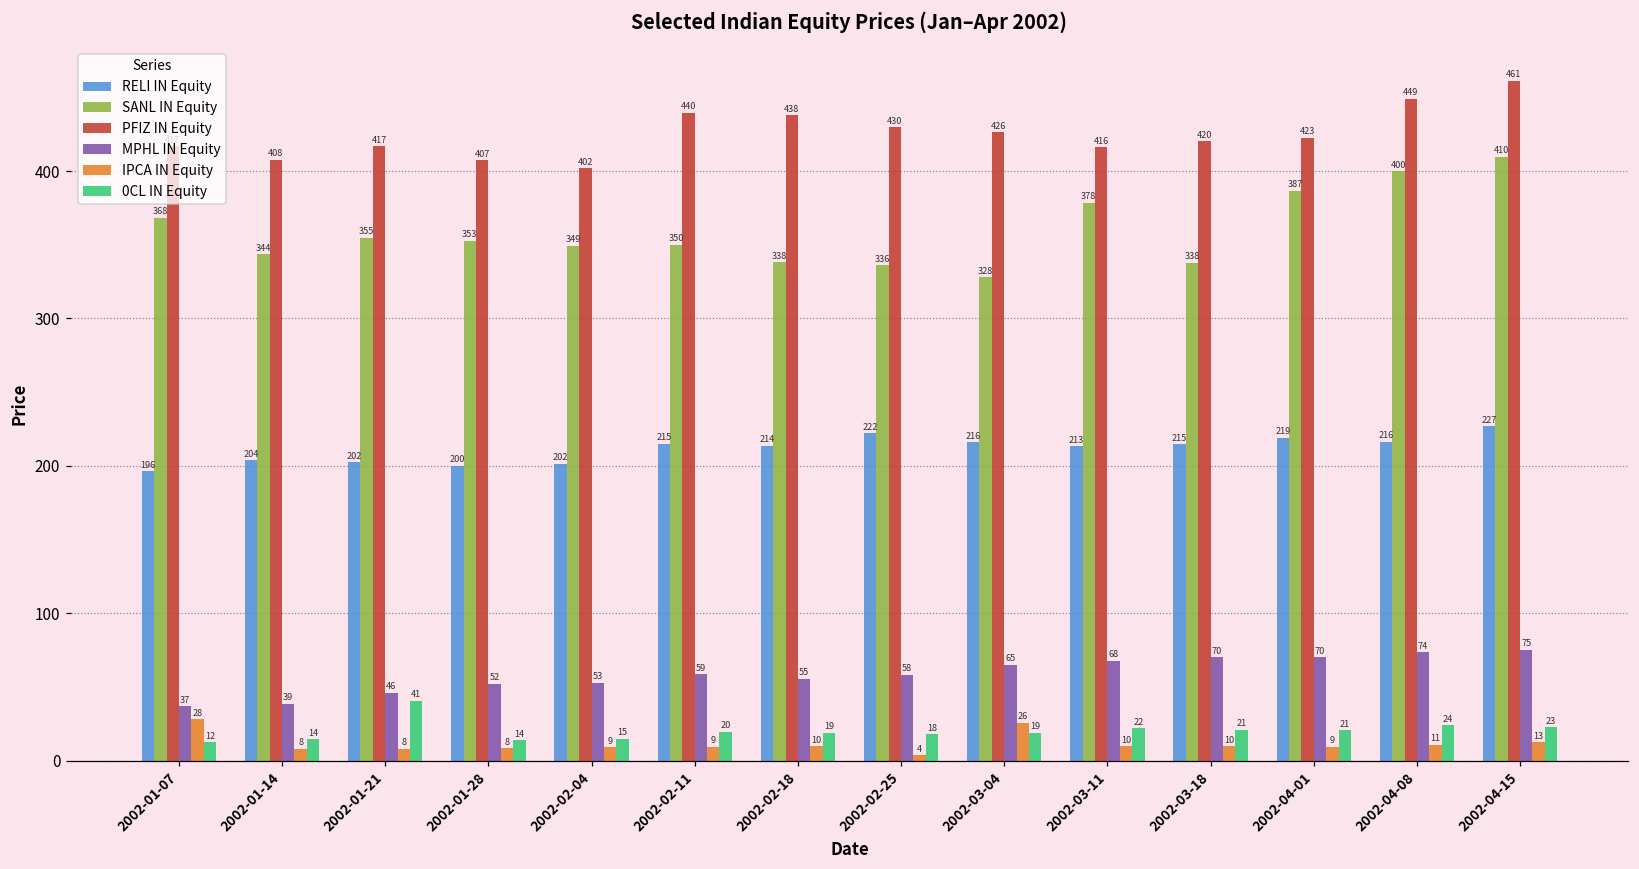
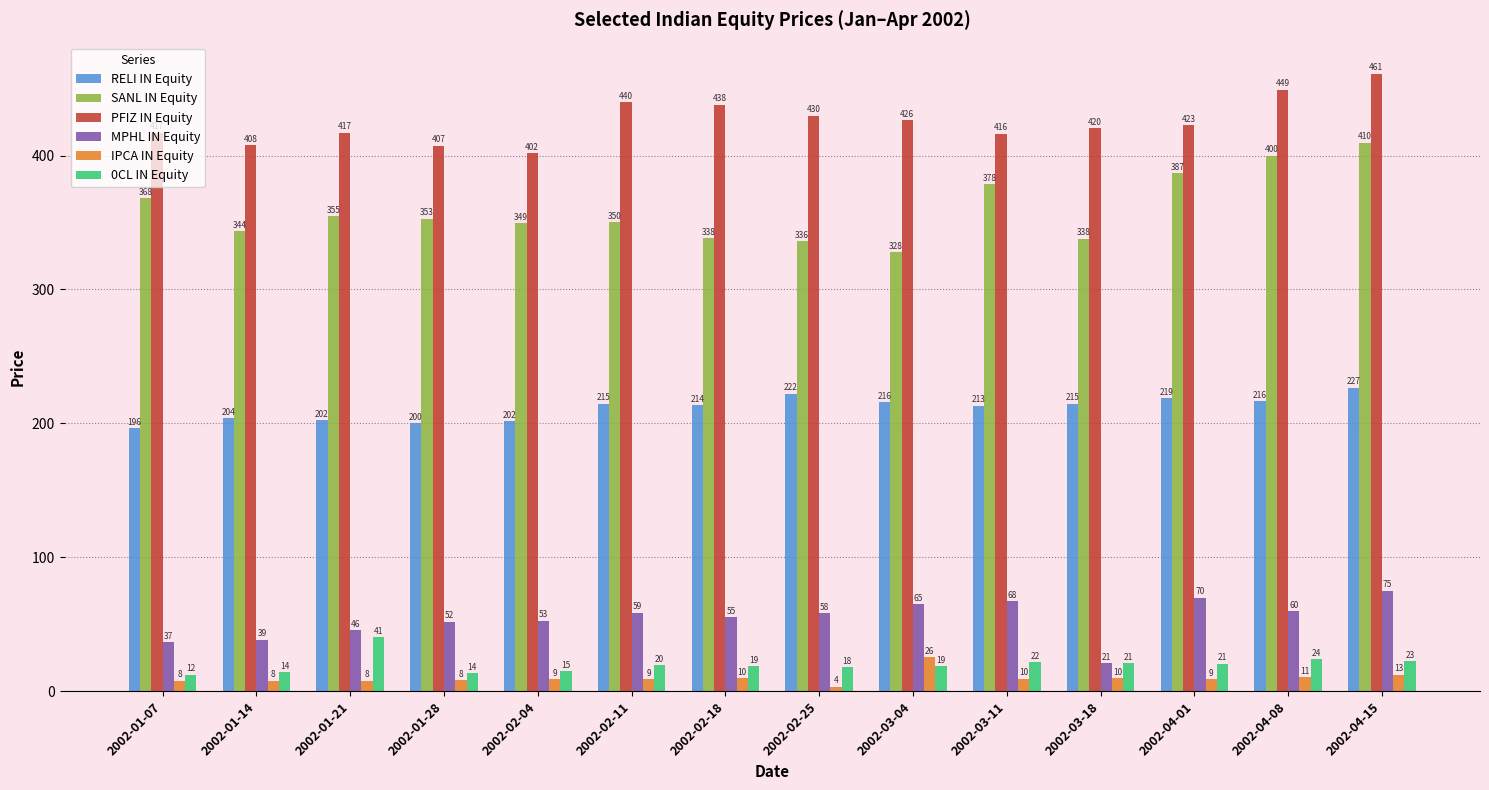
  {
    "RELI IN Equity": {
      "2002-01-07": 196,
      "2002-01-14": 204,
      "2002-01-21": 202,
      "2002-01-28": 200,
      "2002-02-04": 202,
      "2002-02-11": 215,
      "2002-02-18": 214,
      "2002-02-25": 222,
      "2002-03-04": 216,
      "2002-03-11": 213,
      "2002-03-18": 215,
      "2002-04-01": 219,
      "2002-04-08": 216,
      "2002-04-15": 227
    },
    "SANL IN Equity": {
      "2002-01-07": 368,
      "2002-01-14": 344,
      "2002-01-21": 355,
      "2002-01-28": 353,
      "2002-02-04": 349,
      "2002-02-11": 350,
      "2002-02-18": 338,
      "2002-02-25": 336,
      "2002-03-04": 328,
      "2002-03-11": 378,
      "2002-03-18": 338,
      "2002-04-01": 387,
      "2002-04-08": 400,
      "2002-04-15": 410
    },
    "PFIZ IN Equity": {
      "2002-01-14": 408,
      "2002-01-21": 417,
      "2002-01-28": 407,
      "2002-02-04": 402,
      "2002-02-11": 440,
      "2002-02-18": 438,
      "2002-02-25": 430,
      "2002-03-04": 426,
      "2002-03-11": 416,
      "2002-03-18": 420,
      "2002-04-01": 423,
      "2002-04-08": 449,
      "2002-04-15": 461
    },
    "MPHL IN Equity": {
      "2002-01-07": 37,
      "2002-01-14": 39,
      "2002-01-21": 46,
      "2002-01-28": 52,
      "2002-02-04": 53,
      "2002-02-11": 59,
      "2002-02-18": 55,
      "2002-02-25": 58,
      "2002-03-04": 65,
      "2002-03-11": 68,
-     "2002-03-18": 70,
+     "2002-03-18": 21,
      "2002-04-01": 70,
-     "2002-04-08": 74,
+     "2002-04-08": 60,
      "2002-04-15": 75
    },
    "IPCA IN Equity": {
-     "2002-01-07": 28,
+     "2002-01-07": 8,
      "2002-01-14": 8,
      "2002-01-21": 8,
      "2002-01-28": 8,
      "2002-02-04": 9,
      "2002-02-11": 9,
      "2002-02-18": 10,
      "2002-02-25": 4,
      "2002-03-04": 26,
      "2002-03-11": 10,
      "2002-03-18": 10,
      "2002-04-01": 9,
      "2002-04-08": 11,
      "2002-04-15": 13
    },
    "0CL IN Equity": {
      "2002-01-07": 12,
      "2002-01-14": 14,
      "2002-01-21": 41,
      "2002-01-28": 14,
      "2002-02-04": 15,
      "2002-02-11": 20,
      "2002-02-18": 19,
      "2002-02-25": 18,
      "2002-03-04": 19,
      "2002-03-11": 22,
      "2002-03-18": 21,
      "2002-04-01": 21,
      "2002-04-08": 24,
      "2002-04-15": 23
    }
  }
